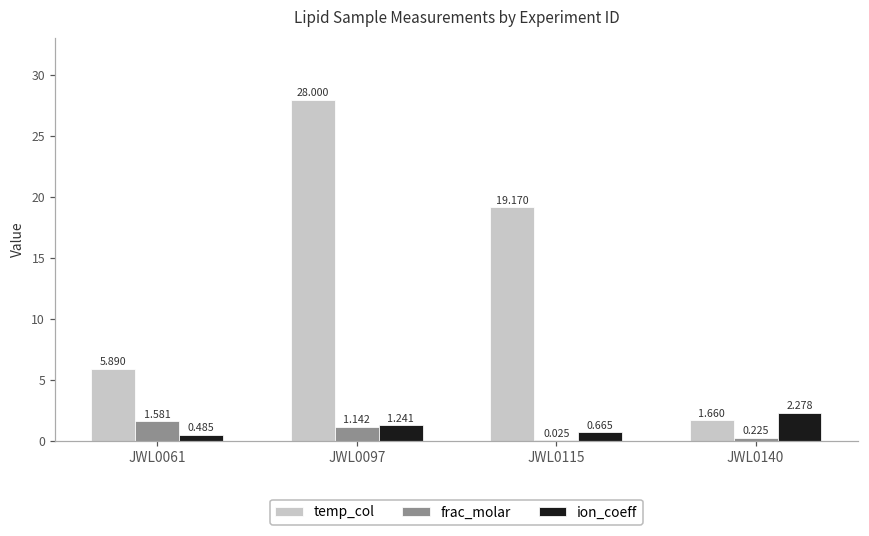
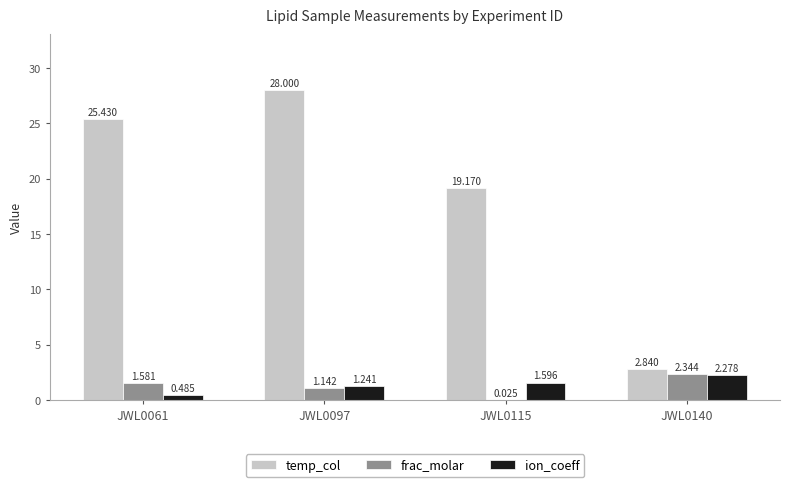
  {
    "temp_col": {
-     "JWL0061": 5.890,
+     "JWL0061": 25.430,
      "JWL0097": 28.000,
      "JWL0115": 19.170,
-     "JWL0140": 1.660
+     "JWL0140": 2.840
    },
    "frac_molar": {
      "JWL0061": 1.581,
      "JWL0097": 1.142,
      "JWL0115": 0.025,
-     "JWL0140": 0.225
+     "JWL0140": 2.344
    },
    "ion_coeff": {
      "JWL0061": 0.485,
      "JWL0097": 1.241,
-     "JWL0115": 0.665,
+     "JWL0115": 1.596,
      "JWL0140": 2.278
    }
  }
